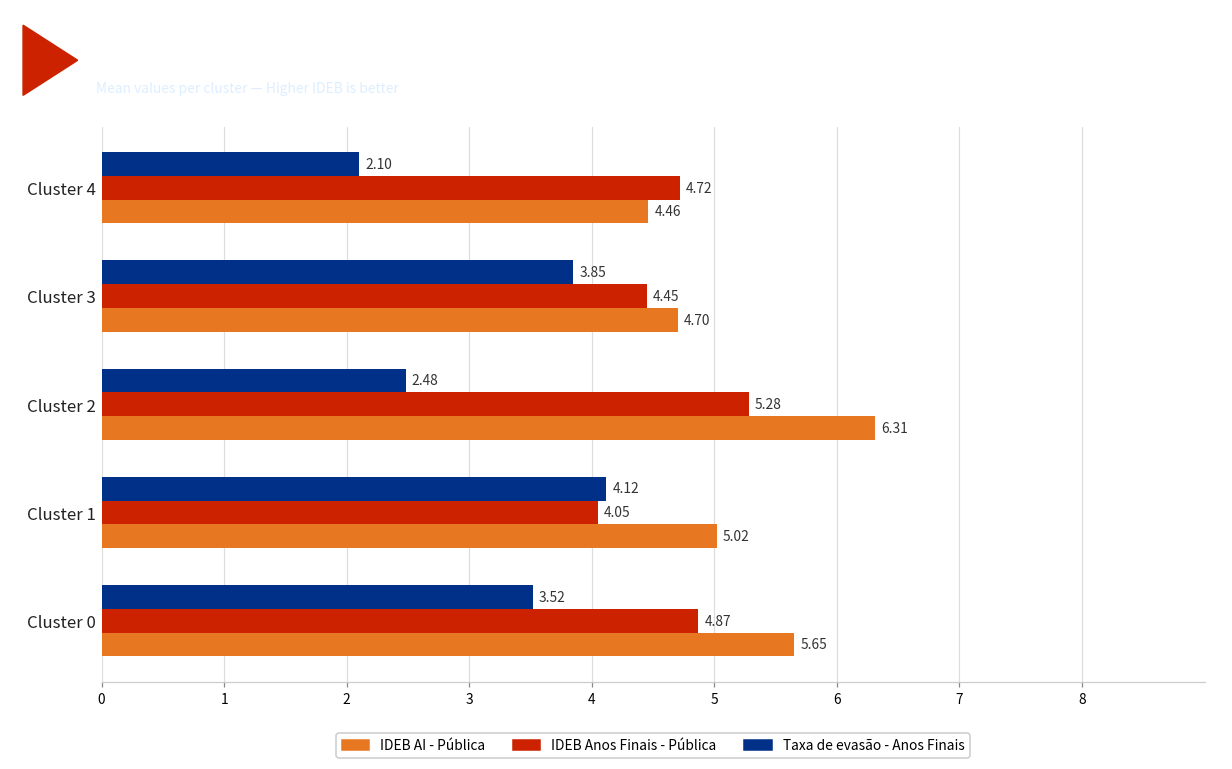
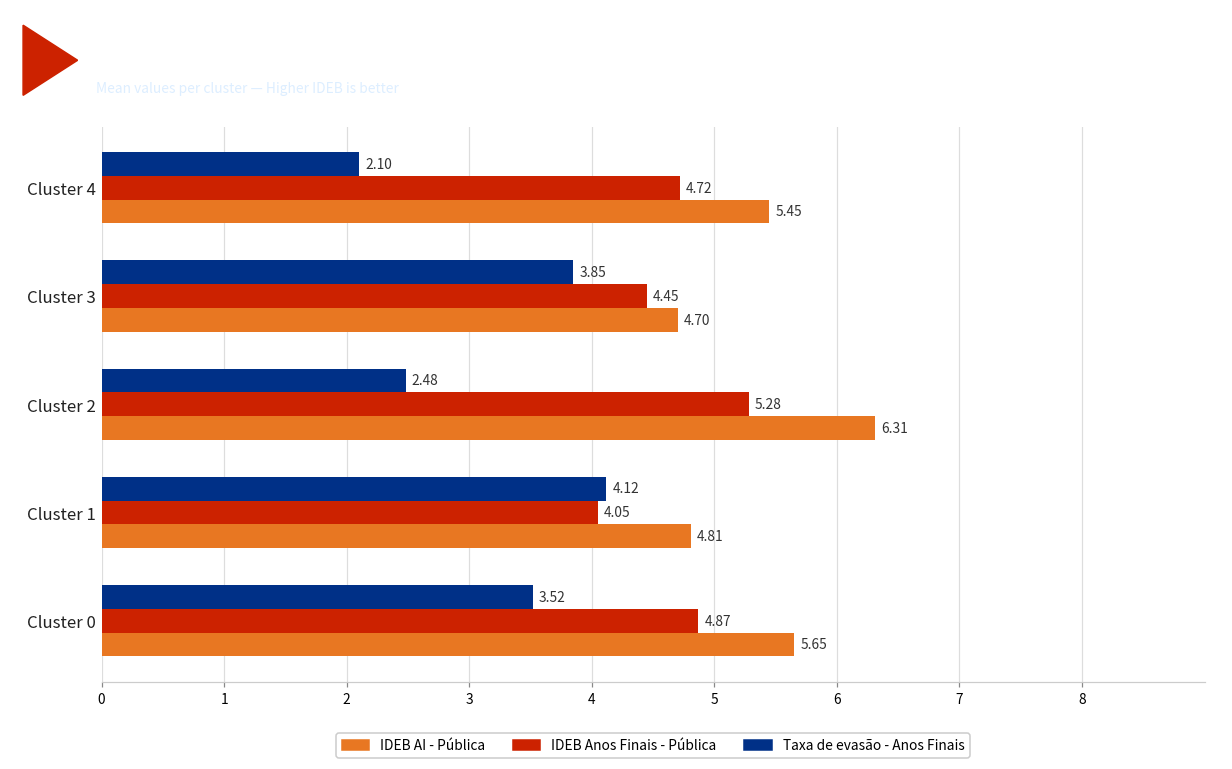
  {
    "IDEB AI - Pública": {
-     "Cluster 4": 4.46,
+     "Cluster 4": 5.45,
      "Cluster 3": 4.70,
      "Cluster 2": 6.31,
-     "Cluster 1": 5.02,
+     "Cluster 1": 4.81,
      "Cluster 0": 5.65
    },
    "IDEB Anos Finais - Pública": {
      "Cluster 4": 4.72,
      "Cluster 3": 4.45,
      "Cluster 2": 5.28,
      "Cluster 1": 4.05,
      "Cluster 0": 4.87
    },
    "Taxa de evasão - Anos Finais": {
      "Cluster 4": 2.10,
      "Cluster 3": 3.85,
      "Cluster 2": 2.48,
      "Cluster 1": 4.12,
      "Cluster 0": 3.52
    }
  }
